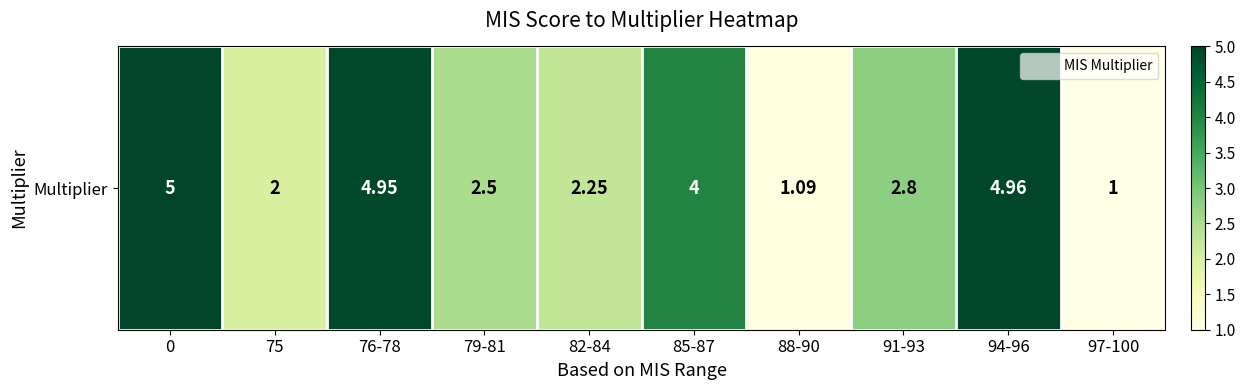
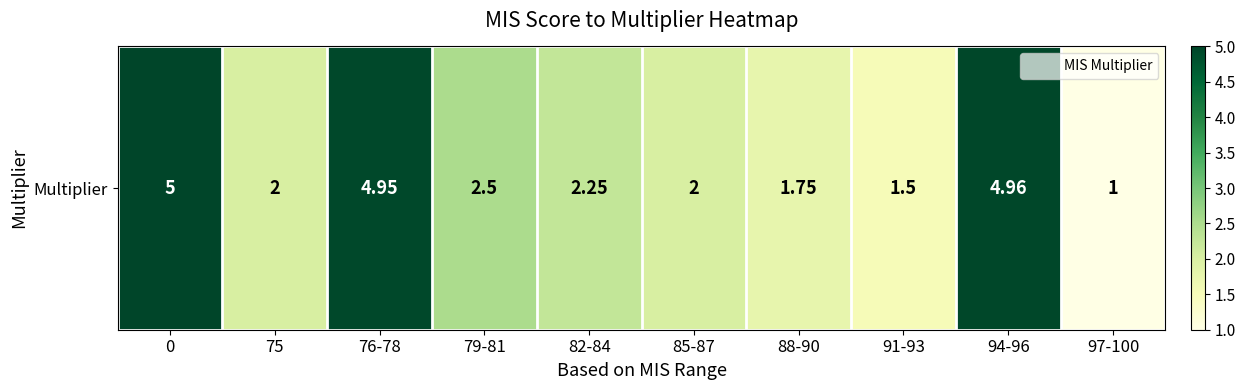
  {
    "Multiplier": {
      "0": 5,
      "75": 2,
      "76-78": 4.95,
      "79-81": 2.5,
      "82-84": 2.25,
-     "85-87": 4,
-     "88-90": 1.09,
-     "91-93": 2.8,
+     "85-87": 2,
+     "88-90": 1.75,
+     "91-93": 1.5,
      "94-96": 4.96,
      "97-100": 1
    }
  }
